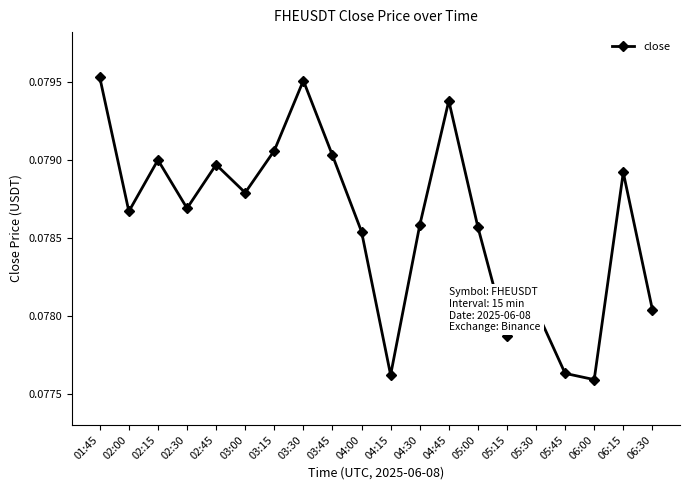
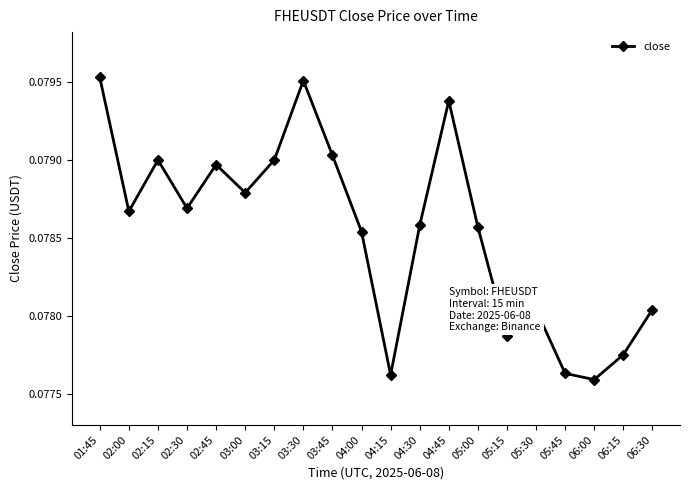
  {
    "01:45": 0.07953,
    "02:00": 0.07867,
    "02:15": 0.07900,
    "02:30": 0.07869,
    "02:45": 0.07897,
    "03:00": 0.07879,
-   "03:15": 0.07906,
+   "03:15": 0.07900,
    "03:30": 0.07951,
    "03:45": 0.07903,
    "04:00": 0.07854,
    "04:15": 0.07762,
    "04:30": 0.07858,
    "04:45": 0.07938,
    "05:00": 0.07857,
    "05:15": 0.07787,
    "05:45": 0.07763,
    "06:00": 0.07759,
-   "06:15": 0.07892,
+   "06:15": 0.07775,
    "06:30": 0.07804
  }
